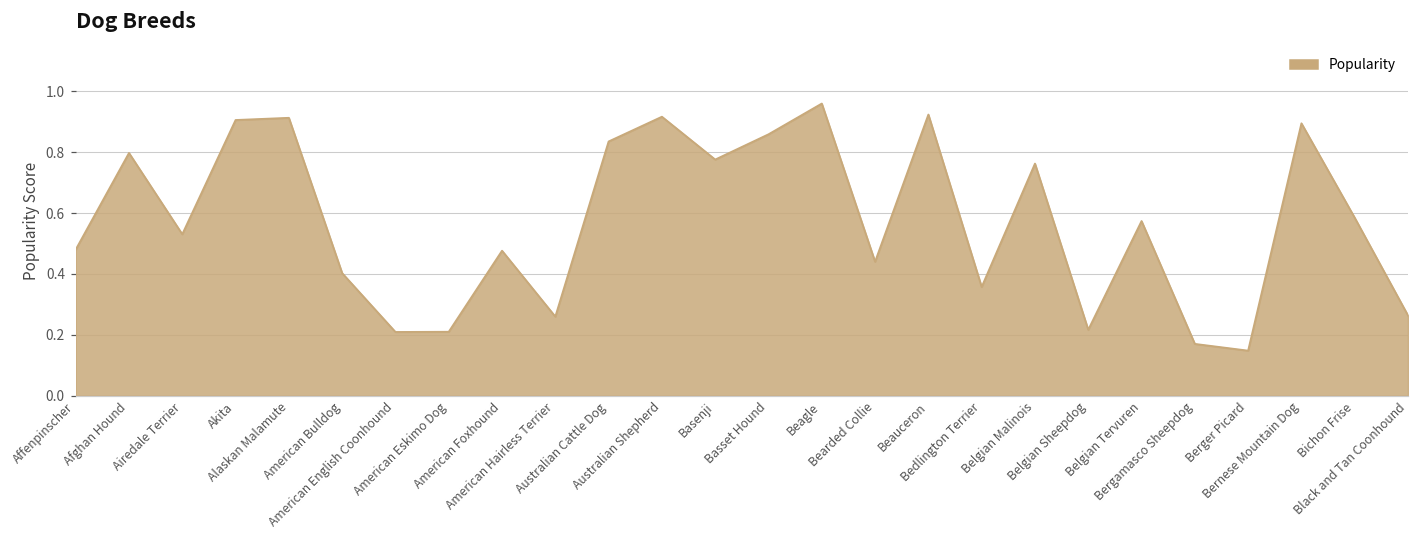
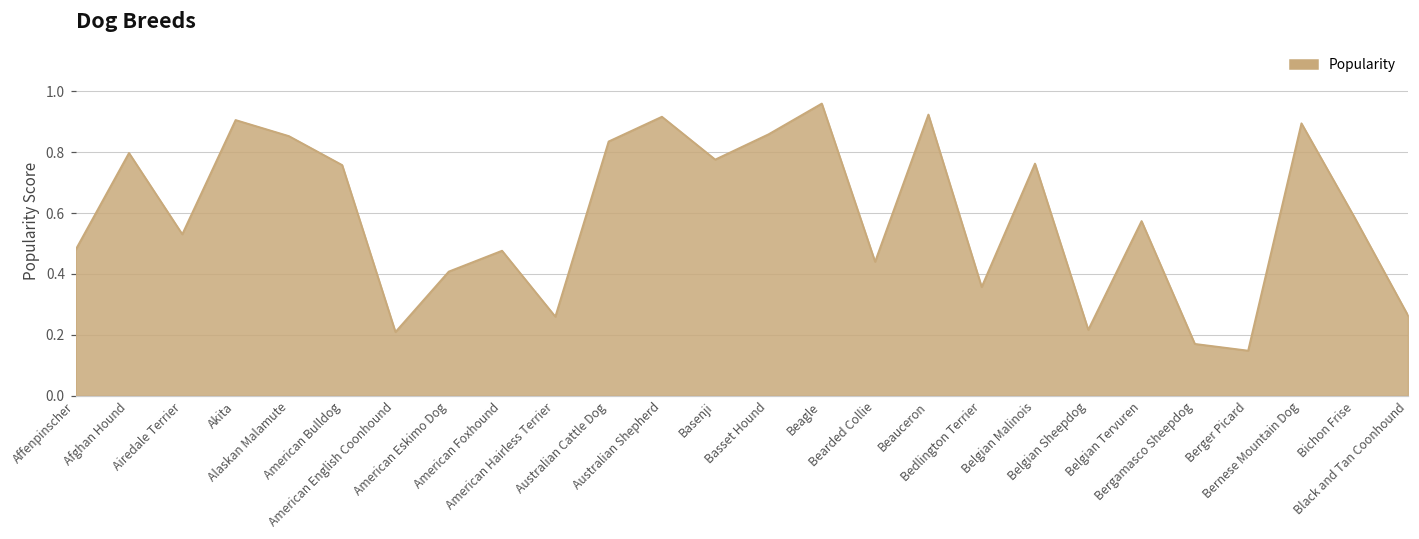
  {
    "Affenpinscher": 0.48,
    "Afghan Hound": 0.80,
    "Airedale Terrier": 0.53,
    "Akita": 0.91,
-   "Alaskan Malamute": 0.91,
-   "American Bulldog": 0.40,
+   "Alaskan Malamute": 0.85,
+   "American Bulldog": 0.76,
    "American English Coonhound": 0.21,
-   "American Eskimo Dog": 0.21,
+   "American Eskimo Dog": 0.41,
    "American Foxhound": 0.48,
    "American Hairless Terrier": 0.26,
    "Australian Cattle Dog": 0.84,
    "Australian Shepherd": 0.92,
    "Basenji": 0.78,
    "Basset Hound": 0.86,
    "Beagle": 0.96,
    "Bearded Collie": 0.44,
    "Beauceron": 0.92,
    "Bedlington Terrier": 0.36,
    "Belgian Malinois": 0.76,
    "Belgian Sheepdog": 0.22,
    "Belgian Tervuren": 0.57,
    "Bergamasco Sheepdog": 0.17,
    "Berger Picard": 0.15,
    "Bernese Mountain Dog": 0.90,
    "Bichon Frise": 0.58,
    "Black and Tan Coonhound": 0.26
  }
